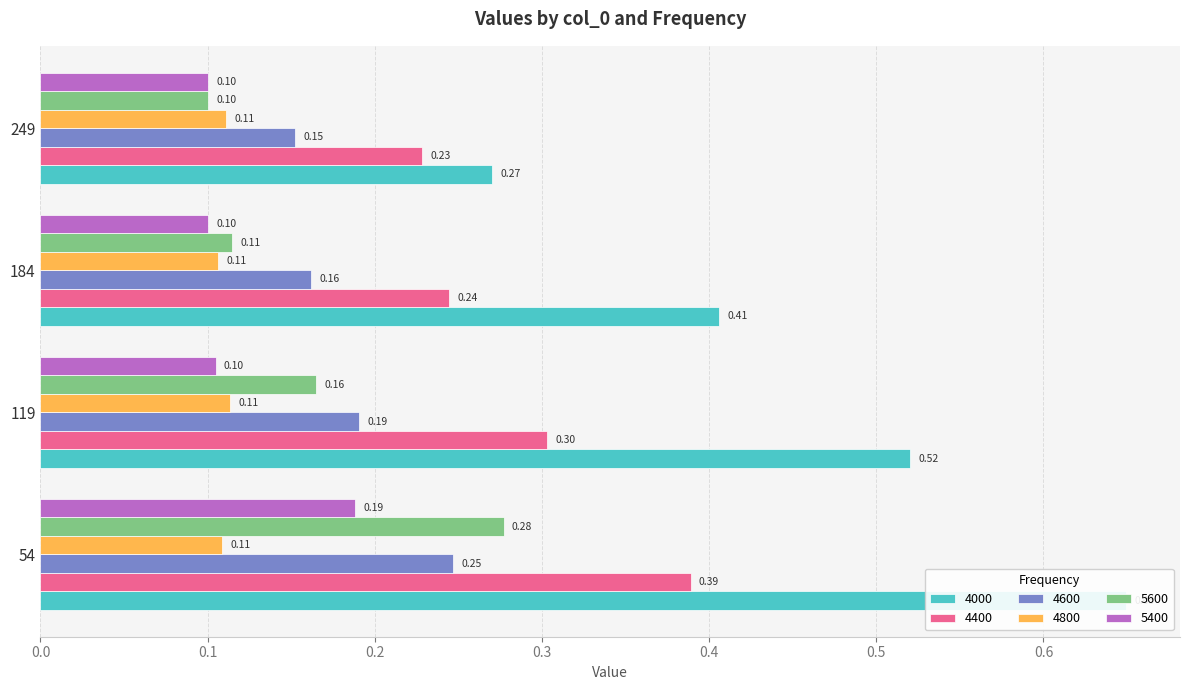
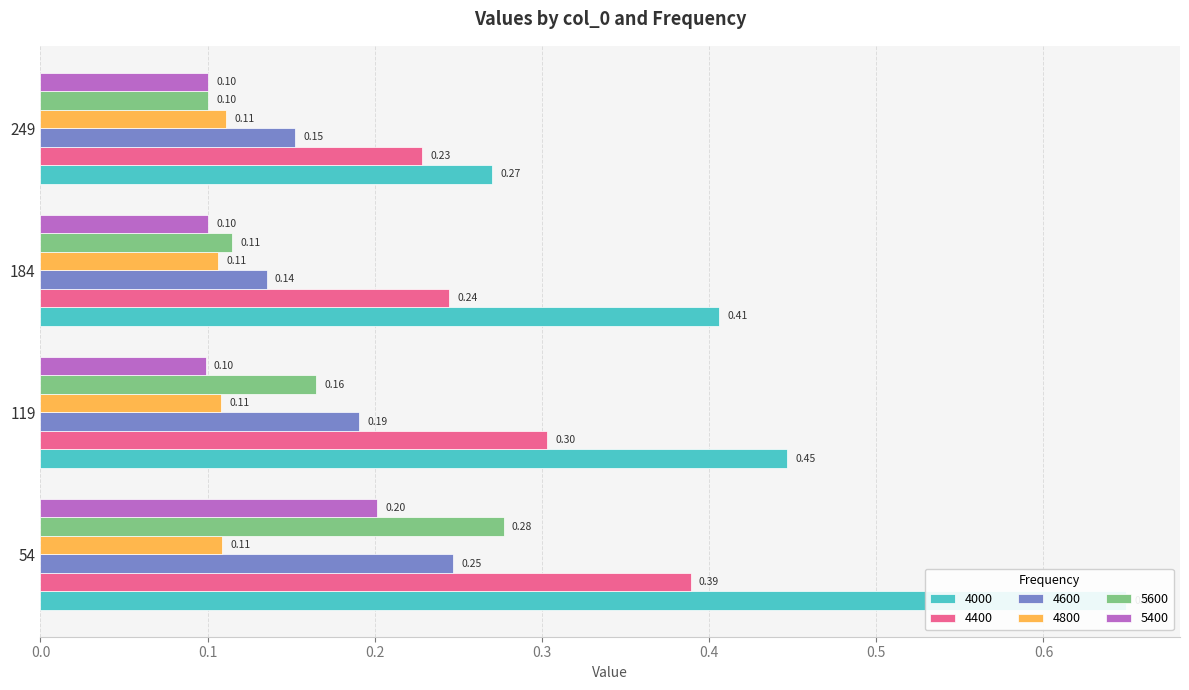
  {
    "4000": {
      "249": 0.27,
      "184": 0.41,
-     "119": 0.52
+     "119": 0.45
    },
    "4400": {
      "249": 0.23,
      "184": 0.24,
      "119": 0.30,
      "54": 0.39
    },
    "4600": {
      "249": 0.15,
-     "184": 0.16,
+     "184": 0.14,
      "119": 0.19,
      "54": 0.25
    },
    "4800": {
-     "119": 0.114
+     "119": 0.108
    },
    "5600": {
      "249": 0.10,
      "184": 0.11,
      "119": 0.16,
      "54": 0.28
    },
    "5400": {
      "249": 0.10,
      "184": 0.10,
-     "119": 0.105,
-     "54": 0.19
+     "119": 0.099,
+     "54": 0.20
    }
  }
